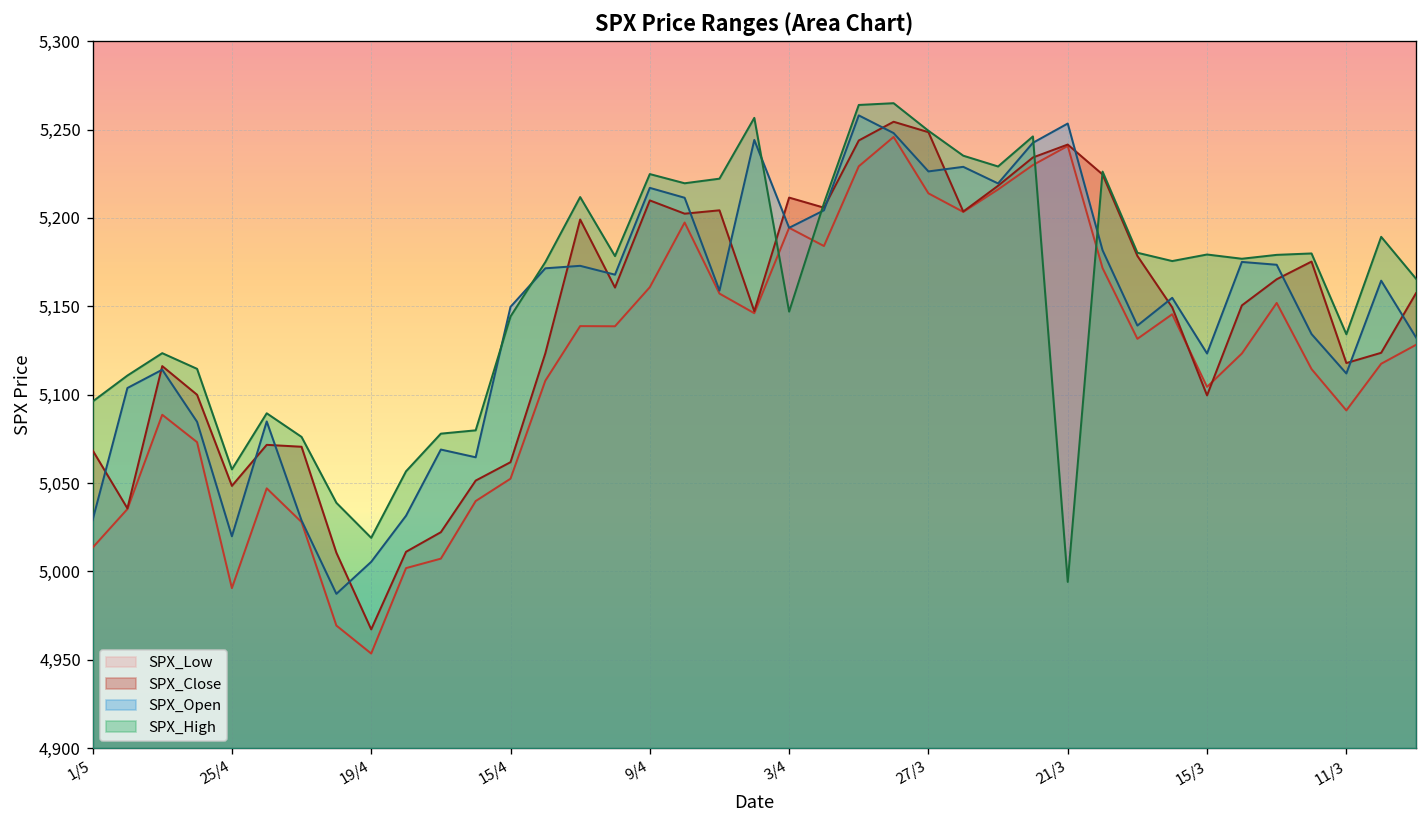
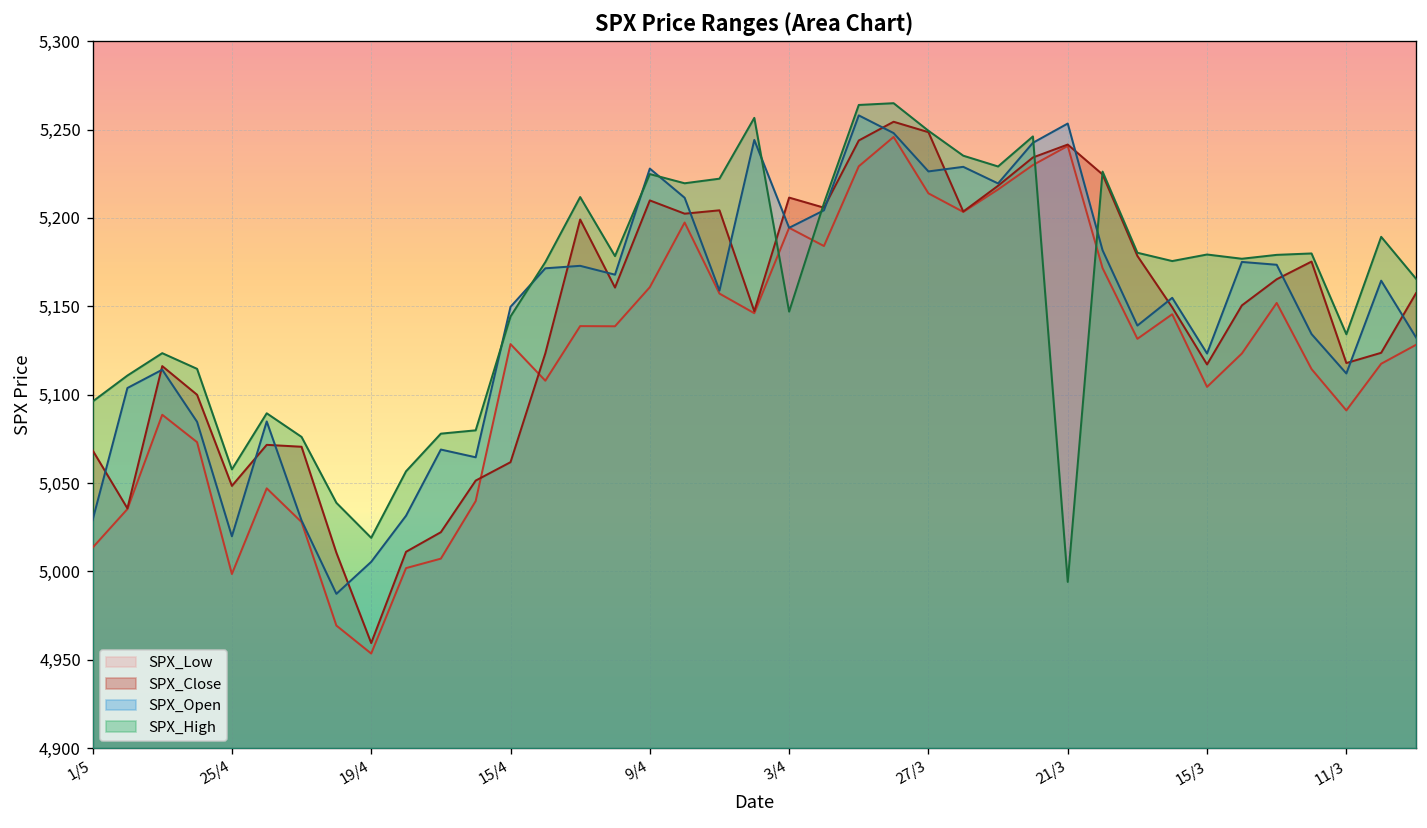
  {
    "SPX_Low": {
      "1/5": "5,013",
-     "25/4": "4,991",
+     "25/4": "4,999",
      "19/4": "4,954",
-     "15/4": "5,052",
+     "15/4": "5,129",
      "9/4": "5,161",
      "27/3": "5,214",
      "15/3": "5,104",
      "11/3": "5,091"
    },
    "SPX_Close": {
      "1/5": "5,069",
      "25/4": "5,048",
-     "19/4": "4,967",
+     "19/4": "4,959",
      "15/4": "5,062",
      "9/4": "5,210",
      "3/4": "5,212",
-     "15/3": "5,100",
+     "15/3": "5,117",
      "11/3": "5,118"
    },
    "SPX_Open": {
      "1/5": "5,029",
      "25/4": "5,020",
      "19/4": "5,005",
      "15/4": "5,150",
-     "9/4": "5,217",
+     "9/4": "5,228",
      "27/3": "5,226",
      "21/3": "5,253",
      "15/3": "5,123",
      "11/3": "5,112"
    },
    "SPX_High": {
      "1/5": "5,096",
      "25/4": "5,058",
      "19/4": "5,019",
      "15/4": "5,144",
      "9/4": "5,225",
      "3/4": "5,147",
      "21/3": "4,994",
      "15/3": "5,179",
      "11/3": "5,134"
    }
  }
